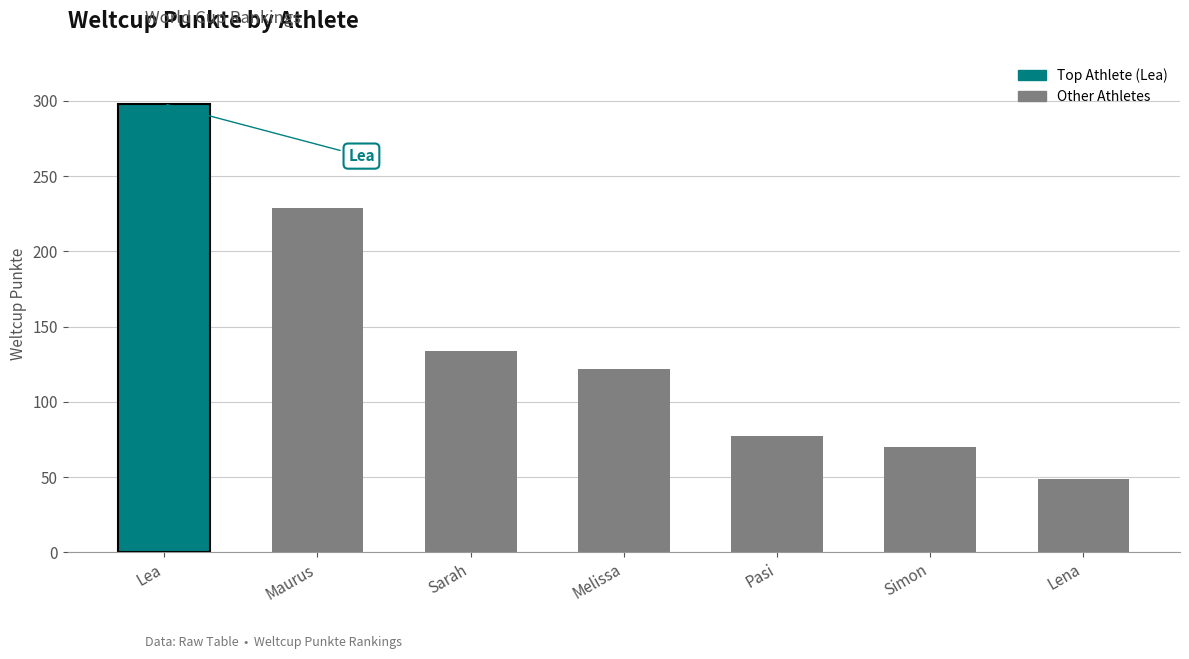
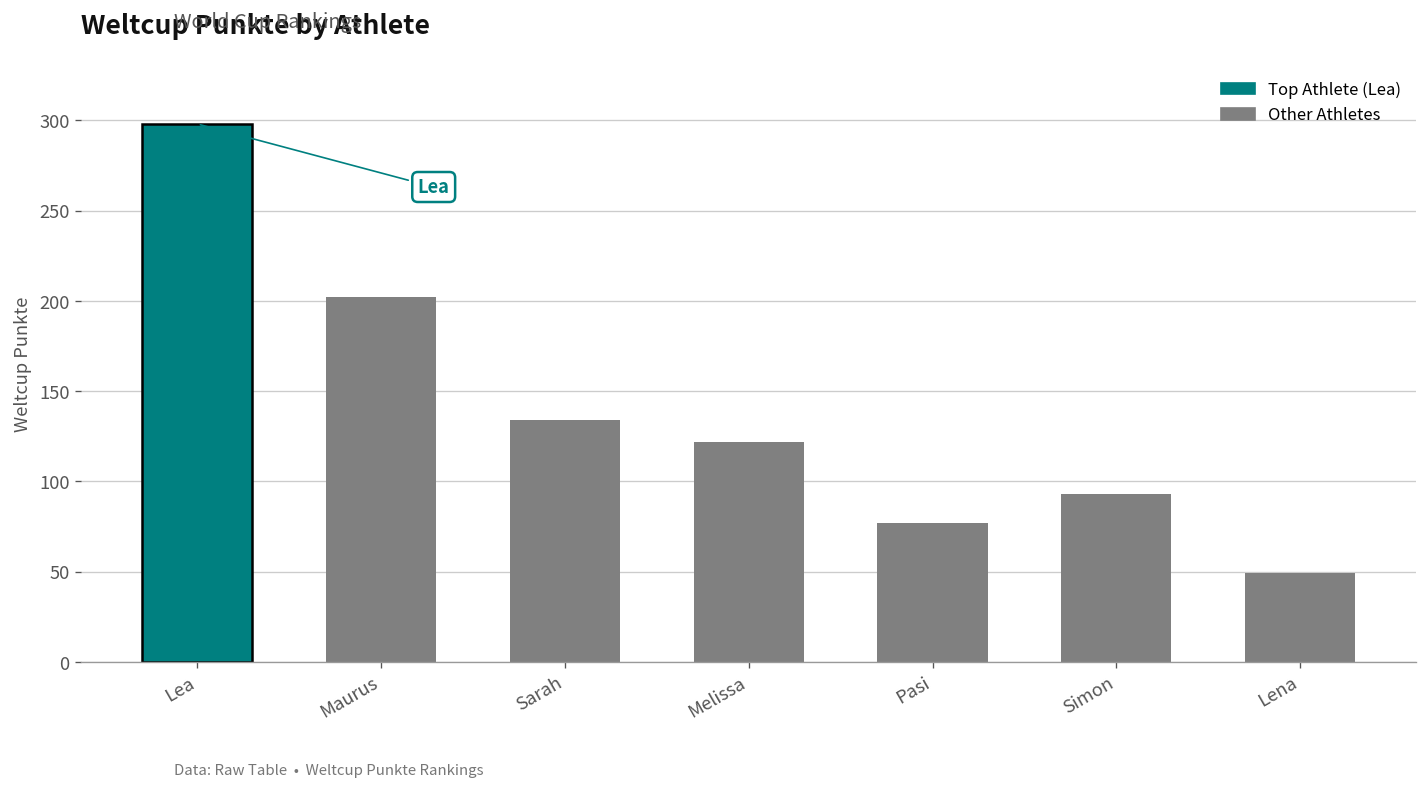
  {
    "Lea": 298,
-   "Maurus": 229,
+   "Maurus": 202,
    "Sarah": 134,
    "Melissa": 122,
    "Pasi": 77,
-   "Simon": 70,
+   "Simon": 93,
    "Lena": 49
  }
